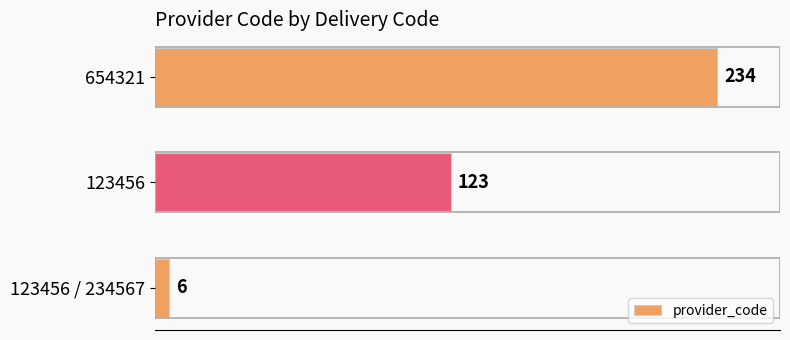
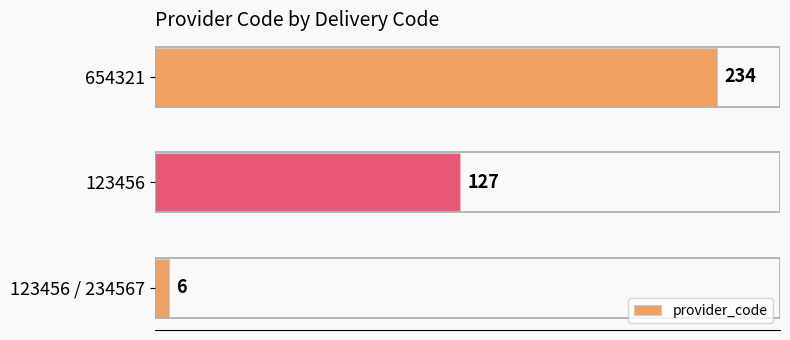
  {
    "654321": 234,
-   "123456": 123,
+   "123456": 127,
    "123456 / 234567": 6
  }
